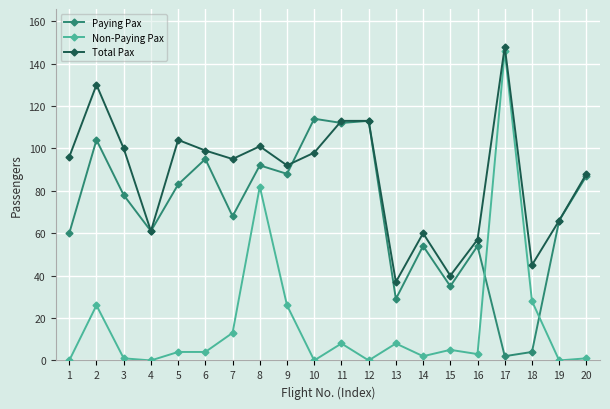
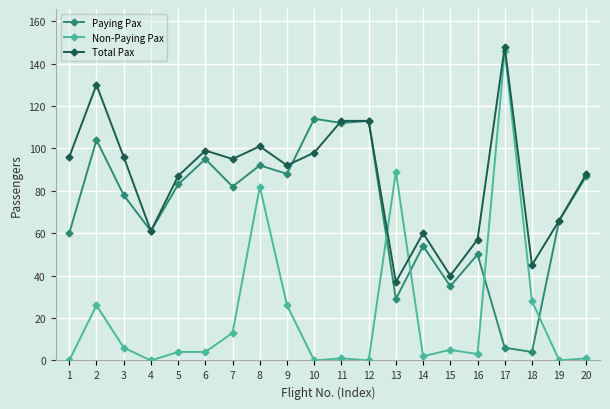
  {
    "Paying Pax": {
      "1": 60,
      "2": 104,
      "3": 78,
      "5": 83,
      "6": 95,
-     "7": 68,
+     "7": 82,
      "8": 92,
      "9": 88,
      "10": 114,
      "13": 29,
      "14": 54,
      "15": 35,
-     "16": 54,
-     "17": 2,
+     "16": 50,
+     "17": 6,
      "18": 4
    },
    "Non-Paying Pax": {
      "1": 0,
      "2": 26,
-     "3": 1,
+     "3": 6,
      "4": 0,
      "5": 4,
      "6": 4,
      "7": 13,
      "8": 82,
      "9": 26,
      "10": 0,
-     "11": 8,
+     "11": 1,
      "12": 0,
-     "13": 8,
+     "13": 89,
      "14": 2,
      "15": 5,
      "16": 3,
      "17": 146,
      "18": 28,
      "19": 0,
      "20": 1
    },
    "Total Pax": {
      "1": 96,
      "2": 130,
-     "3": 100,
-     "5": 104,
+     "3": 96,
+     "5": 87,
      "6": 99,
      "7": 95,
      "8": 101,
      "9": 92,
      "10": 98,
      "13": 37,
      "14": 60,
      "15": 40,
      "16": 57,
      "17": 148,
      "18": 45
    }
  }
